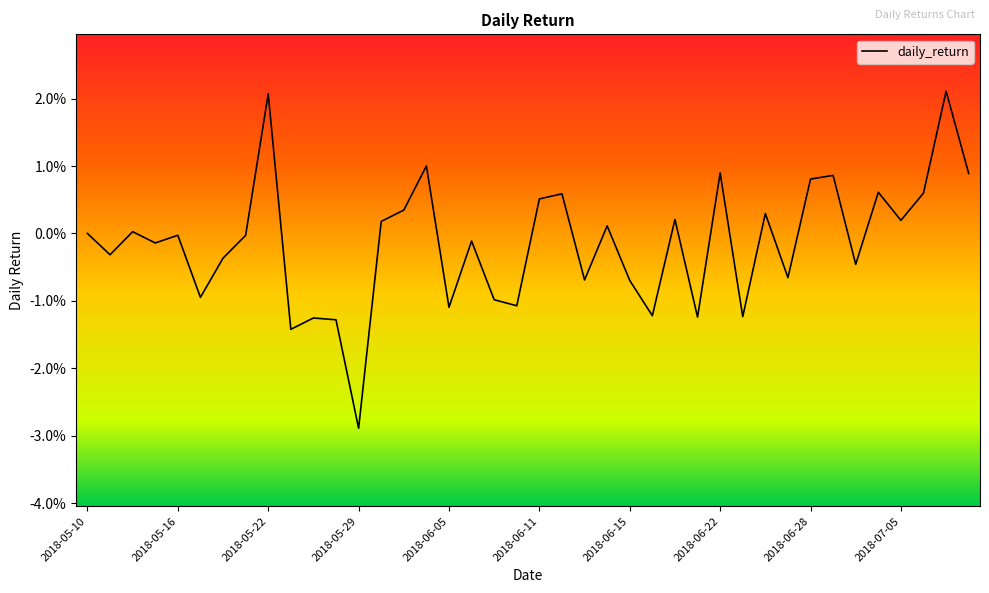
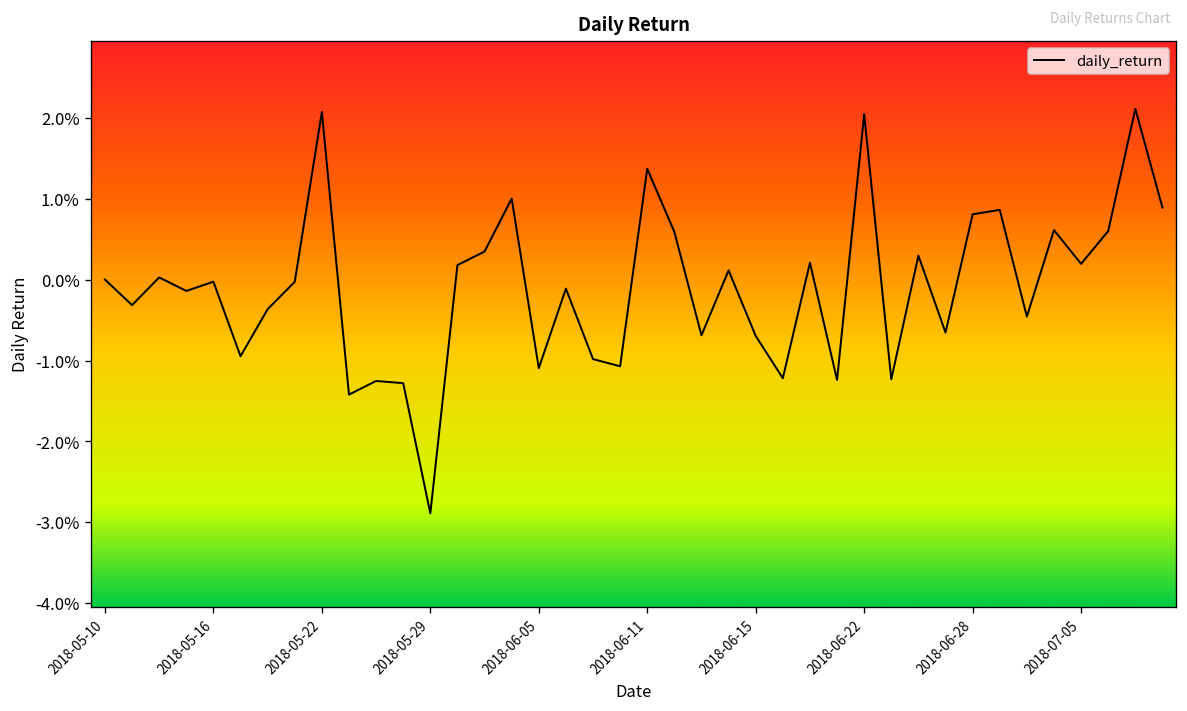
  {
    "2018-05-10": "0.0%",
    "2018-05-16": "0.0%",
    "2018-05-22": "2.1%",
    "2018-05-29": "-2.9%",
    "2018-06-05": "-1.1%",
-   "2018-06-11": "0.5%",
+   "2018-06-11": "1.4%",
    "2018-06-15": "-0.7%",
-   "2018-06-22": "0.9%",
+   "2018-06-22": "2.0%",
    "2018-06-28": "0.8%",
    "2018-07-05": "0.2%"
  }
